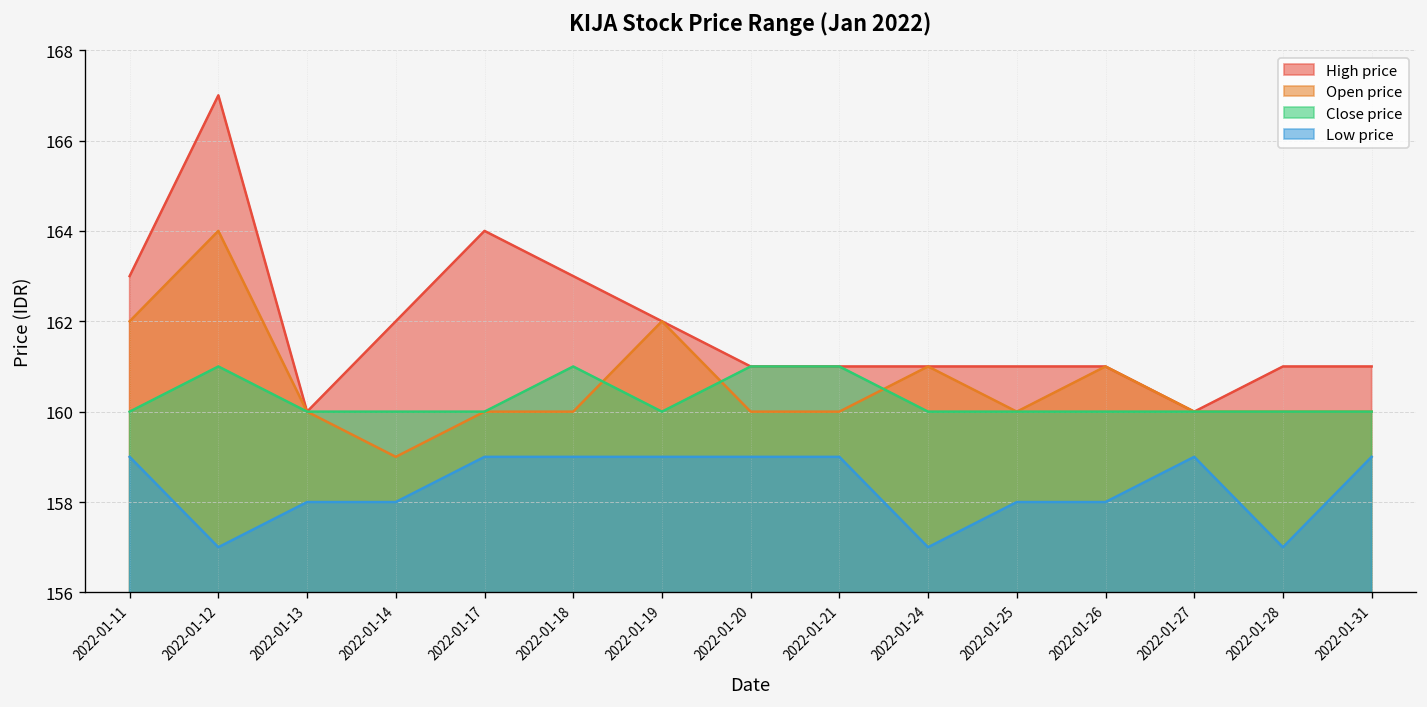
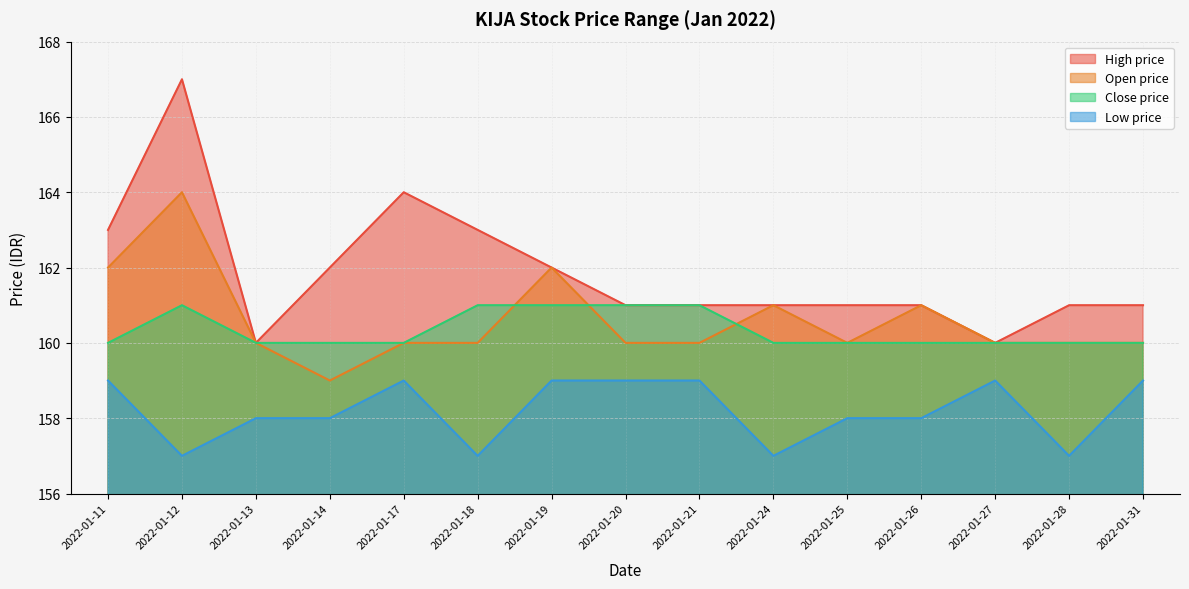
  {
    "Close price": {
      "2022-01-11": 160,
      "2022-01-12": 161,
      "2022-01-14": 160,
      "2022-01-18": 161,
-     "2022-01-19": 160,
+     "2022-01-19": 161,
      "2022-01-24": 160,
      "2022-01-26": 160
    },
    "Low price": {
      "2022-01-11": 159,
      "2022-01-12": 157,
      "2022-01-13": 158,
      "2022-01-14": 158,
      "2022-01-17": 159,
-     "2022-01-18": 159,
+     "2022-01-18": 157,
      "2022-01-19": 159,
      "2022-01-20": 159,
      "2022-01-21": 159,
      "2022-01-24": 157,
      "2022-01-25": 158,
      "2022-01-26": 158,
      "2022-01-27": 159,
      "2022-01-28": 157,
      "2022-01-31": 159
    }
  }
